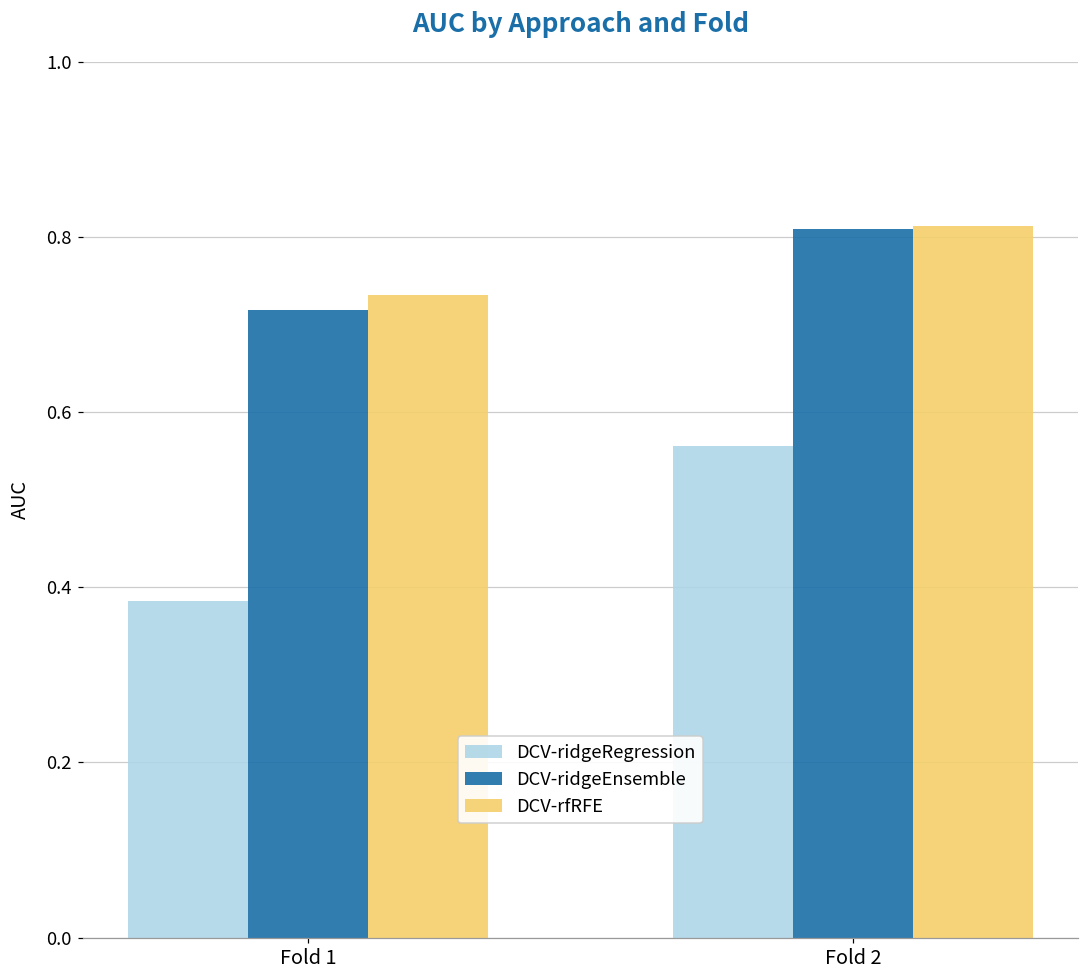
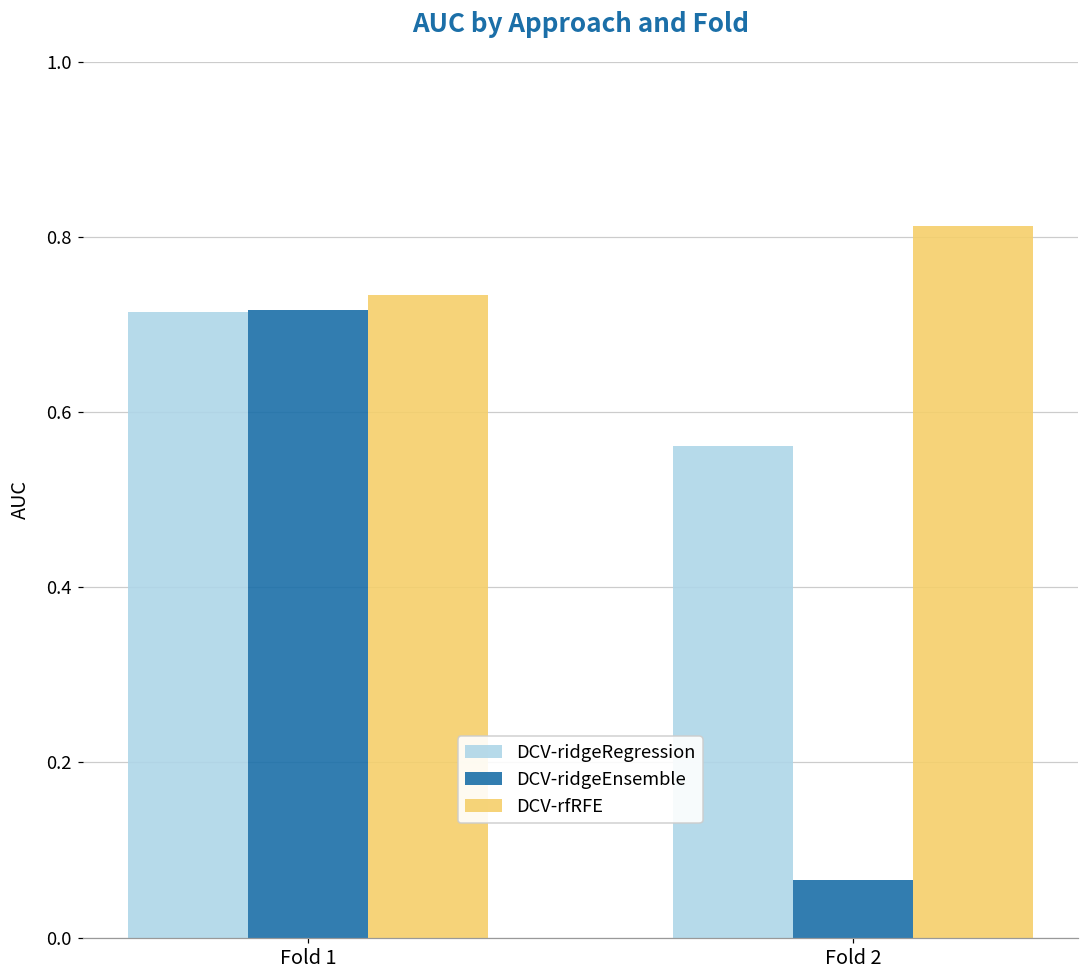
  {
    "DCV-ridgeRegression": {
-     "Fold 1": 0.38,
+     "Fold 1": 0.72,
      "Fold 2": 0.56
    },
    "DCV-ridgeEnsemble": {
      "Fold 1": 0.72,
-     "Fold 2": 0.81
+     "Fold 2": 0.07
    },
    "DCV-rfRFE": {
      "Fold 1": 0.73,
      "Fold 2": 0.81
    }
  }
